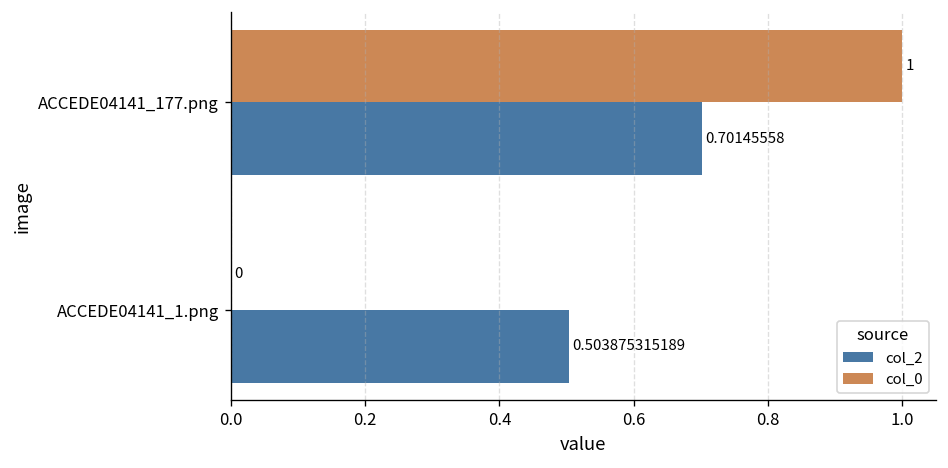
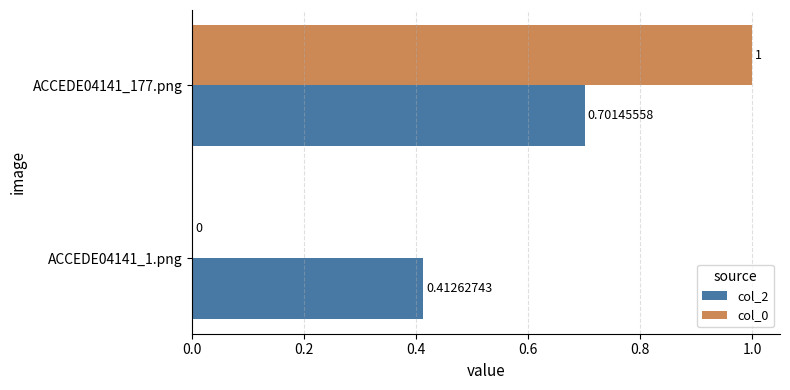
  {
    "col_2": {
      "ACCEDE04141_177.png": 0.70145558,
-     "ACCEDE04141_1.png": 0.503875315189
+     "ACCEDE04141_1.png": 0.41262743
    },
    "col_0": {
      "ACCEDE04141_177.png": 1,
      "ACCEDE04141_1.png": 0
    }
  }
